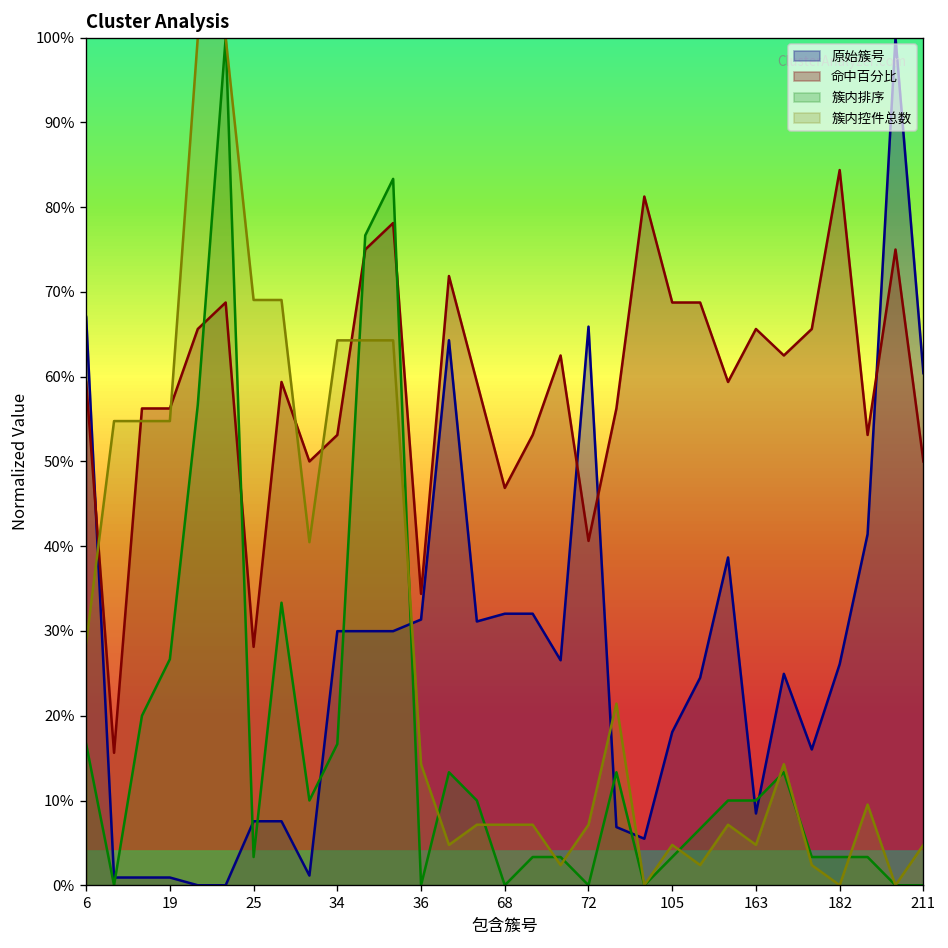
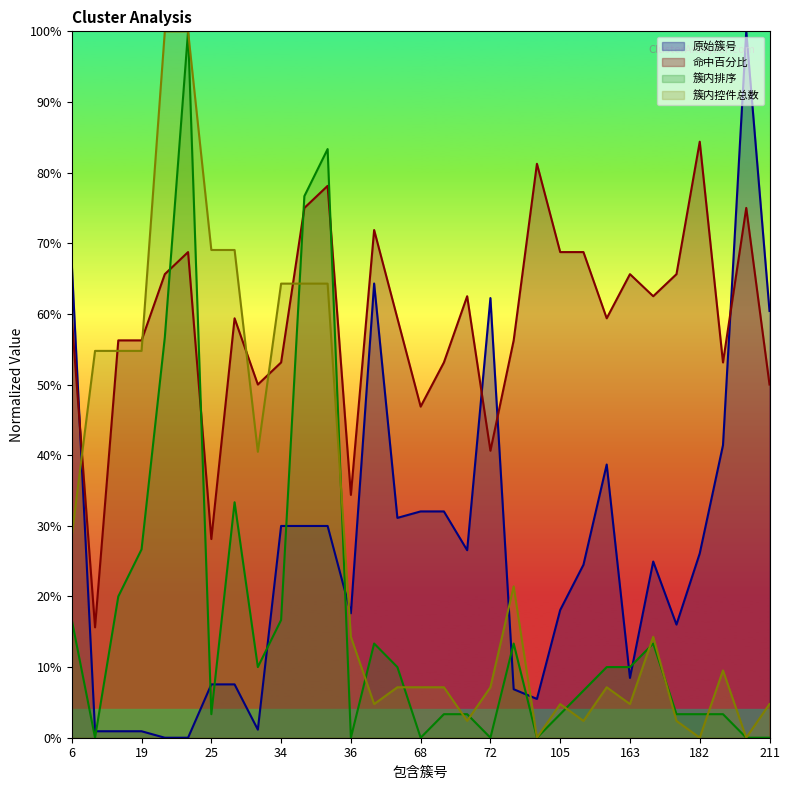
  {
    "原始簇号": {
      "6": "67%",
      "34": "30%",
-     "36": "31%",
+     "36": "18%",
      "68": "32%",
-     "72": "66%",
+     "72": "62%",
      "105": "18%",
      "163": "8%",
      "182": "26%",
      "211": "60%"
    }
  }
